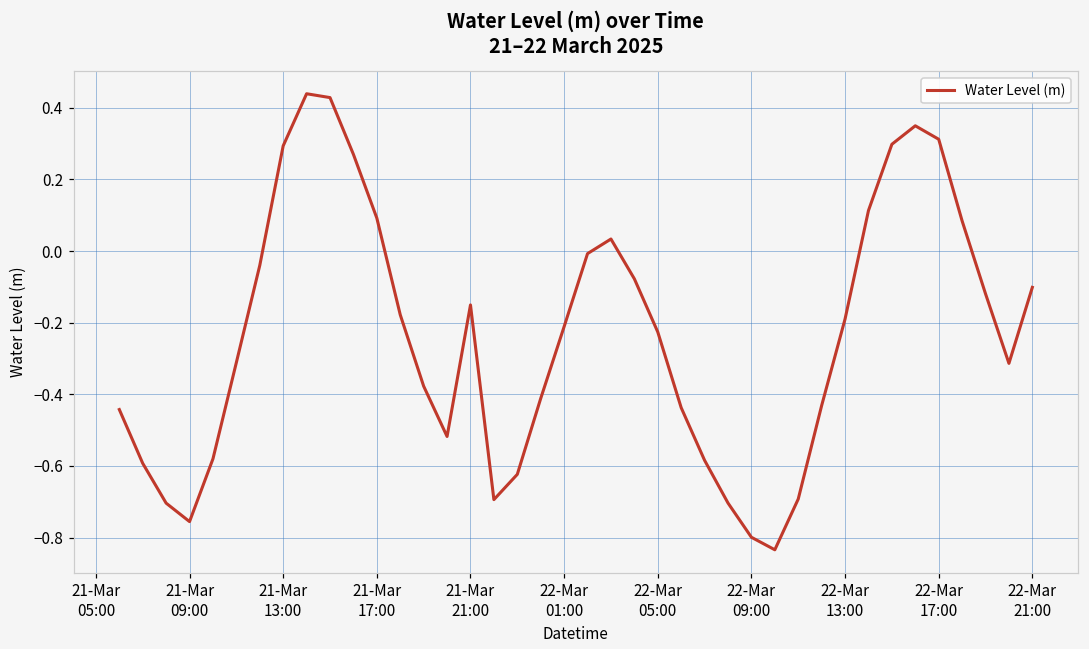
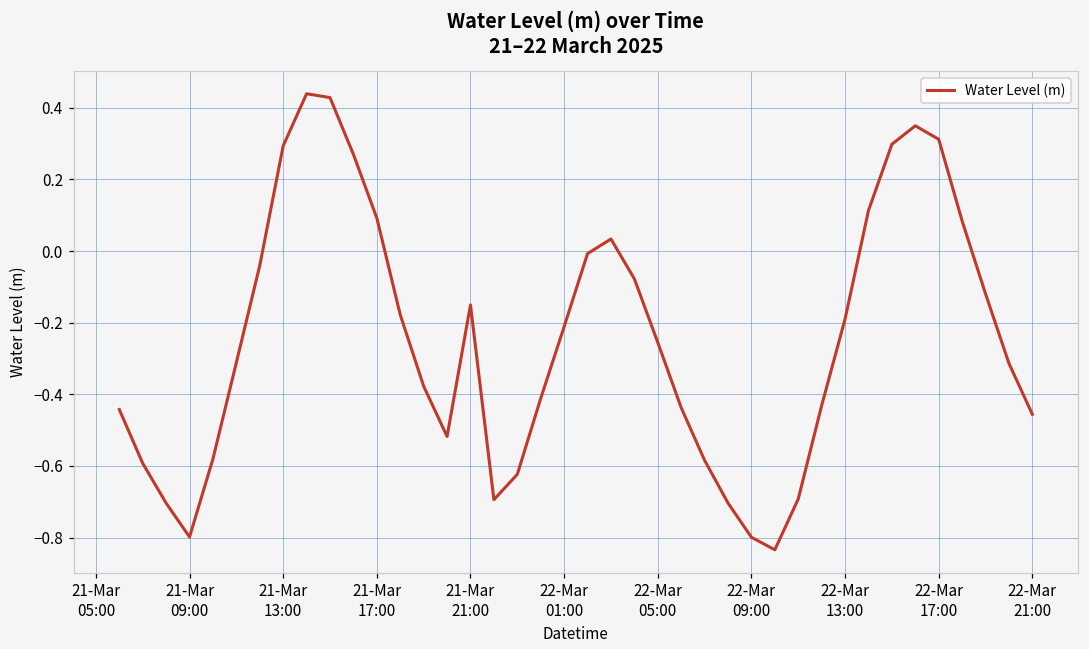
  {
-   "21-Mar 09:00": -0.76,
+   "21-Mar 09:00": -0.80,
    "21-Mar 13:00": 0.29,
    "21-Mar 17:00": 0.09,
    "21-Mar 21:00": -0.15,
    "22-Mar 01:00": -0.21,
-   "22-Mar 05:00": -0.23,
+   "22-Mar 05:00": -0.26,
    "22-Mar 09:00": -0.80,
    "22-Mar 13:00": -0.19,
    "22-Mar 17:00": 0.31,
-   "22-Mar 21:00": -0.10
+   "22-Mar 21:00": -0.46
  }
